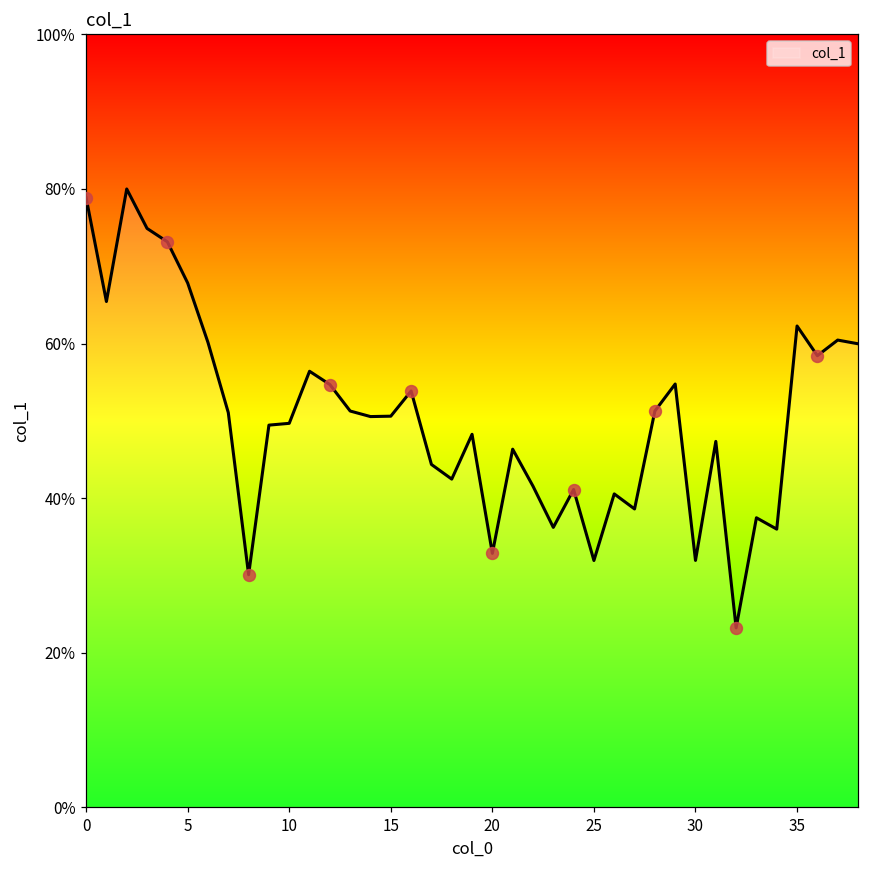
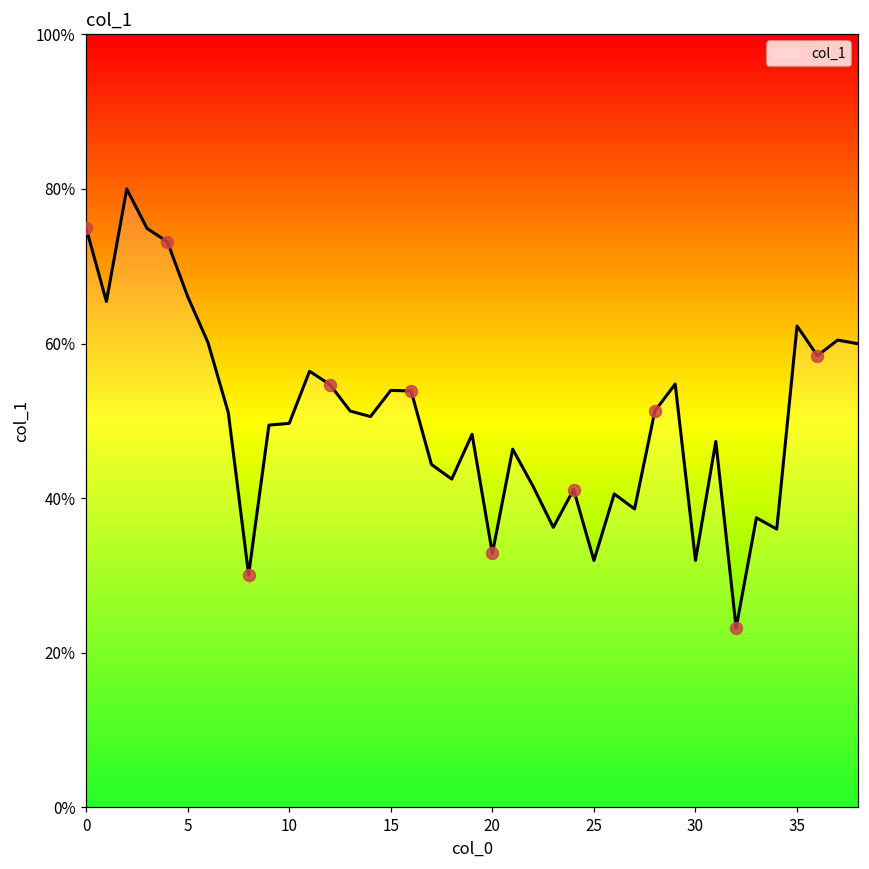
  {
    "col_1": {
-     "0": "79%",
-     "5": "68%",
+     "0": "75%",
+     "5": "66%",
      "10": "50%",
-     "15": "51%",
+     "15": "54%",
      "25": "32%",
      "30": "32%",
      "35": "62%"
    }
  }
